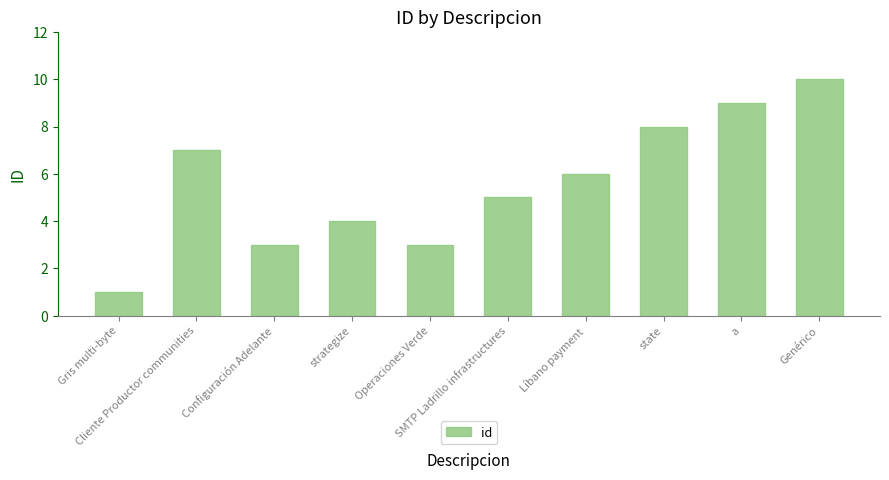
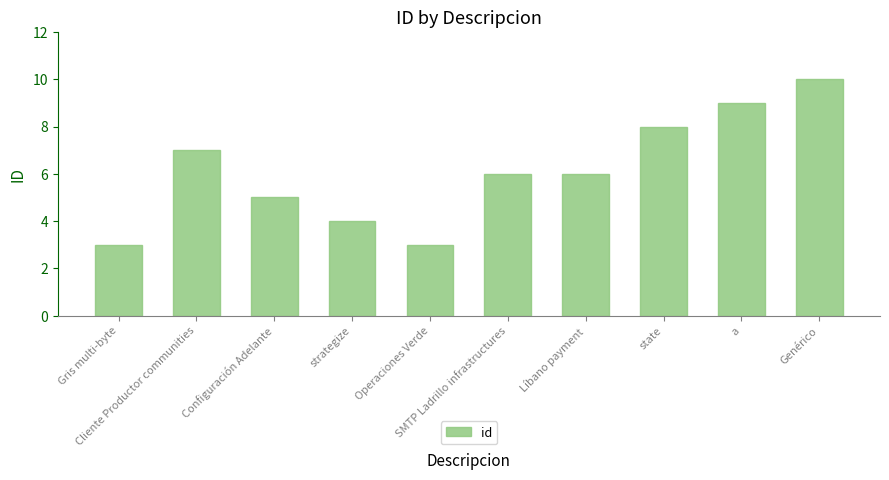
  {
-   "Gris multi-byte": 1,
+   "Gris multi-byte": 3,
    "Cliente Productor communities": 7,
-   "Configuración Adelante": 3,
+   "Configuración Adelante": 5,
    "strategize": 4,
    "Operaciones Verde": 3,
-   "SMTP Ladrillo infrastructures": 5,
+   "SMTP Ladrillo infrastructures": 6,
    "Líbano payment": 6,
    "state": 8,
    "a": 9,
    "Genérico": 10
  }
